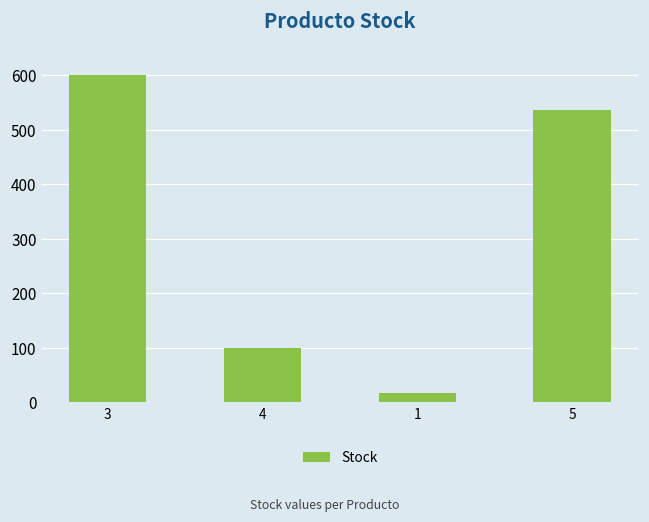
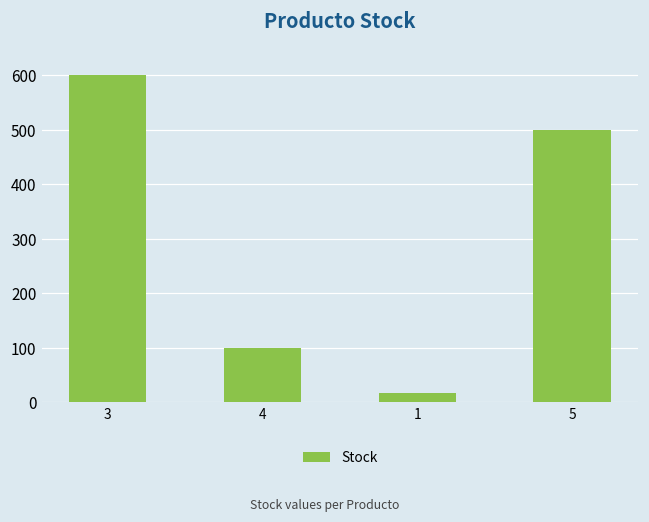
  {
    "3": 600,
    "4": 100,
    "1": 20,
-   "5": 540
+   "5": 500
  }
